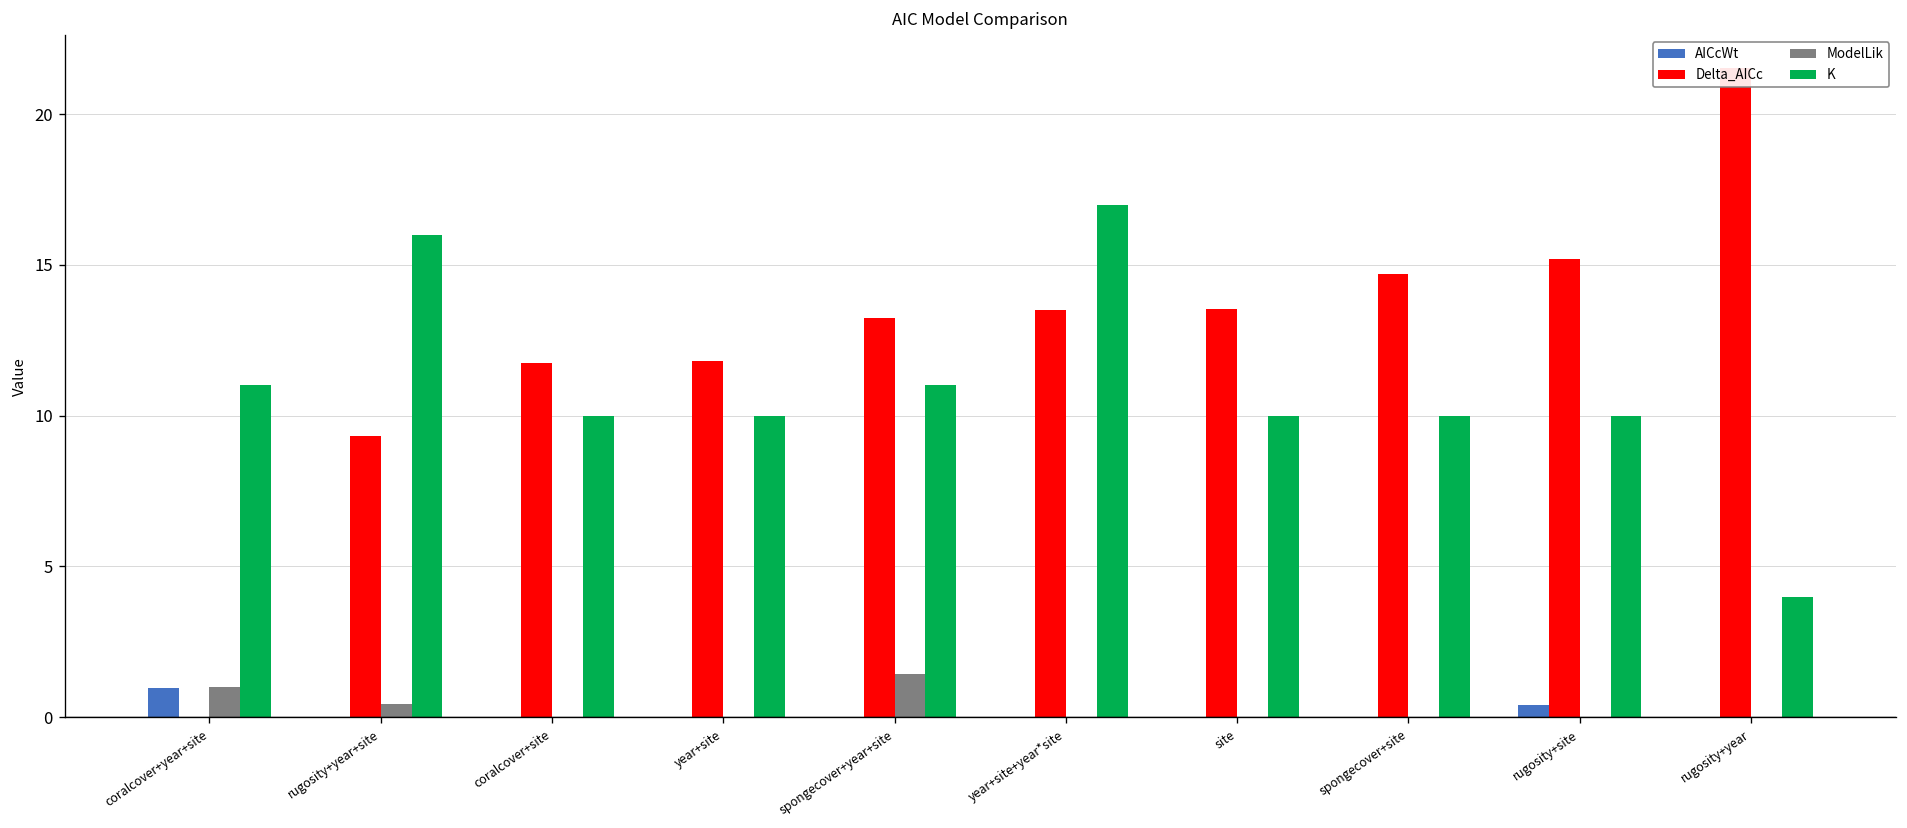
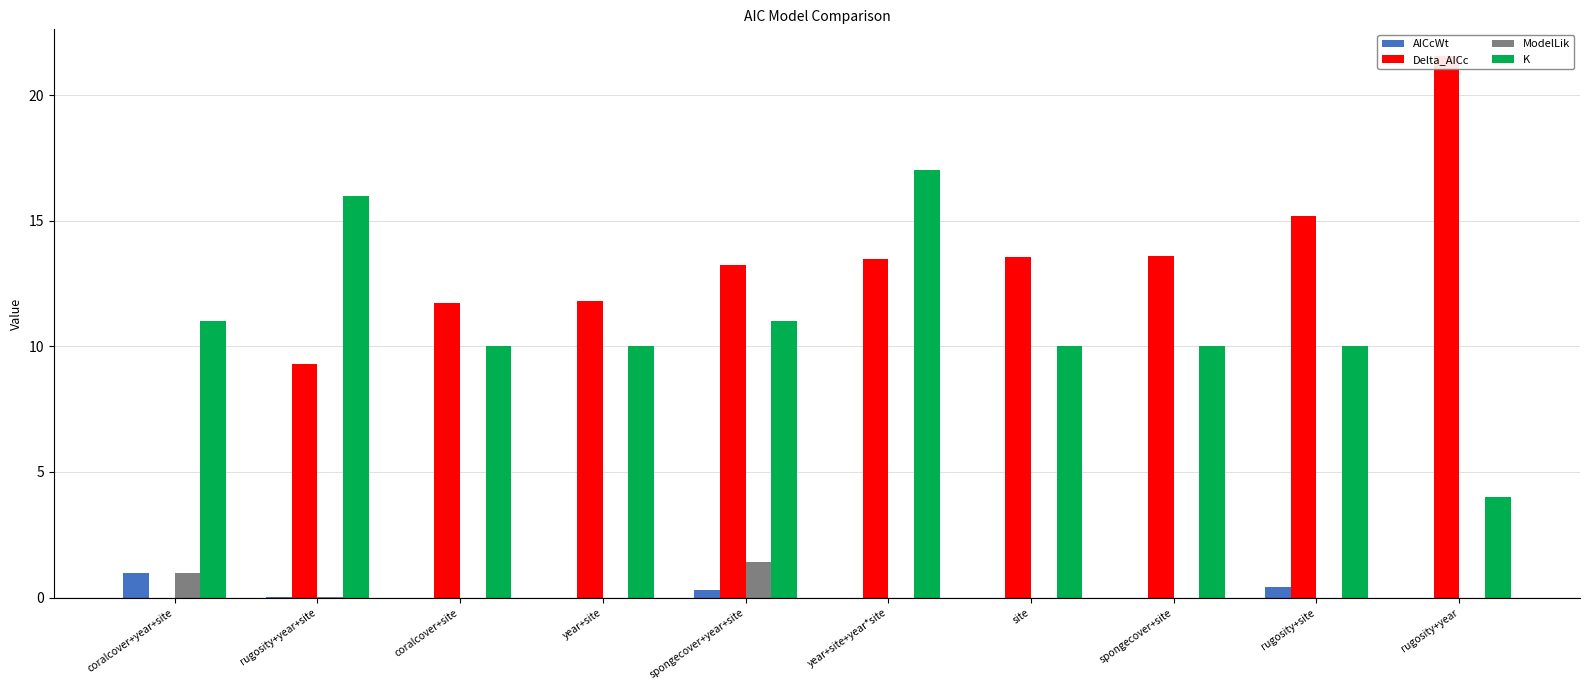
  {
    "AICcWt": {
      "coralcover+year+site": 1.0,
-     "spongecover+year+site": 0.0,
+     "spongecover+year+site": 0.3,
      "rugosity+site": 0.4
    },
    "Delta_AICc": {
      "coralcover+year+site": 0.0,
      "rugosity+year+site": 9.3,
      "coralcover+site": 11.7,
      "year+site": 11.8,
      "spongecover+year+site": 13.2,
      "year+site+year*site": 13.5,
      "site": 13.5,
-     "spongecover+site": 14.7,
+     "spongecover+site": 13.6,
      "rugosity+site": 15.2
    },
    "ModelLik": {
      "coralcover+year+site": 1.0,
-     "rugosity+year+site": 0.4,
+     "rugosity+year+site": 0.0,
      "spongecover+year+site": 1.4
    },
    "K": {
      "coralcover+year+site": 11.0,
      "rugosity+year+site": 16.0,
      "coralcover+site": 10.0,
      "year+site": 10.0,
      "spongecover+year+site": 11.0,
      "year+site+year*site": 17.0,
      "site": 10.0,
      "spongecover+site": 10.0,
      "rugosity+site": 10.0,
      "rugosity+year": 4.0
    }
  }
